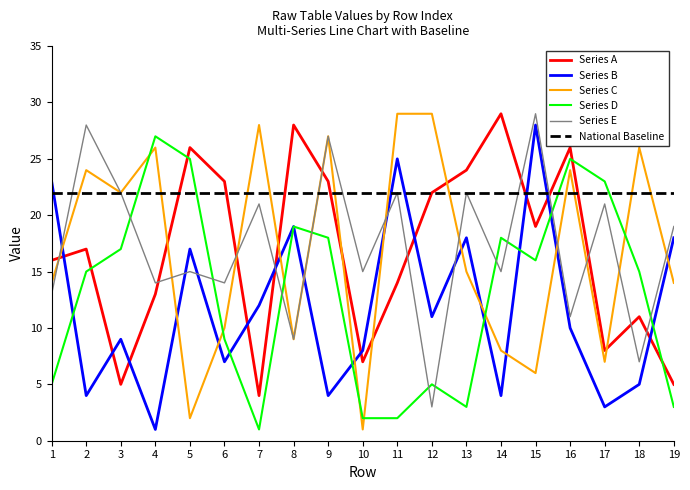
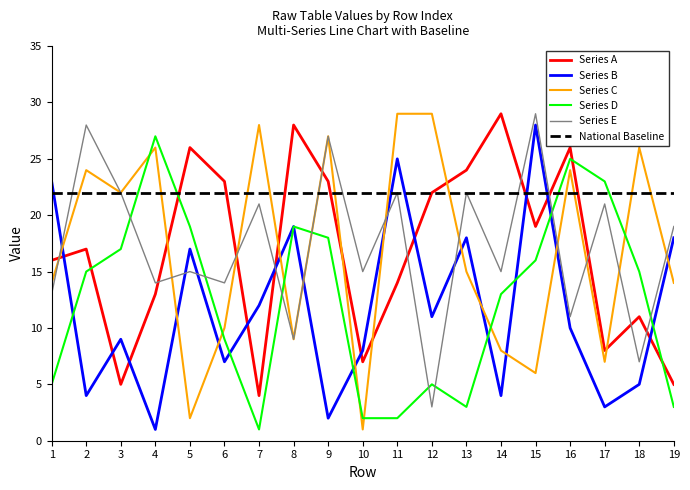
  {
    "Series A": {
      "1": 16,
      "2": 17,
      "3": 5,
      "4": 13,
      "5": 26,
      "6": 23,
      "7": 4,
      "8": 28,
      "9": 23,
      "10": 7,
      "11": 14,
      "13": 24,
      "14": 29,
      "15": 19,
      "16": 26,
      "17": 8,
      "18": 11,
      "19": 5
    },
    "Series B": {
      "1": 23,
      "2": 4,
      "3": 9,
      "4": 1,
      "5": 17,
      "6": 7,
      "7": 12,
-     "9": 4,
+     "9": 2,
      "10": 8,
      "11": 25,
      "12": 11,
      "13": 18,
      "14": 4,
      "15": 28,
      "16": 10,
      "17": 3,
      "18": 5,
      "19": 18
    },
    "Series C": {
      "1": 14,
      "2": 24,
      "4": 26,
      "5": 2,
      "6": 10,
      "7": 28,
      "10": 1,
      "11": 29,
      "12": 29,
      "13": 15,
      "14": 8,
      "15": 6,
      "16": 24,
      "17": 7,
      "18": 26,
      "19": 14
    },
    "Series D": {
      "1": 5,
      "2": 15,
      "3": 17,
      "4": 27,
-     "5": 25,
+     "5": 19,
      "6": 9,
      "7": 1,
      "9": 18,
      "10": 2,
      "11": 2,
      "12": 5,
      "13": 3,
-     "14": 18,
+     "14": 13,
      "15": 16,
      "16": 25,
      "17": 23,
      "18": 15,
      "19": 3
    },
    "Series E": {
      "1": 13,
      "2": 28,
      "4": 14,
      "5": 15,
      "6": 14,
      "7": 21,
      "10": 15,
      "12": 3,
      "14": 15,
      "15": 29,
      "16": 11,
      "17": 21,
      "18": 7,
      "19": 19
    },
    "National Baseline": {
      "1": 22,
      "2": 22,
      "4": 22,
      "5": 22,
      "6": 22,
      "7": 22,
      "8": 22,
      "9": 22,
      "10": 22,
      "14": 22,
      "15": 22,
      "16": 22,
      "17": 22,
      "18": 22,
      "19": 22
    }
  }
